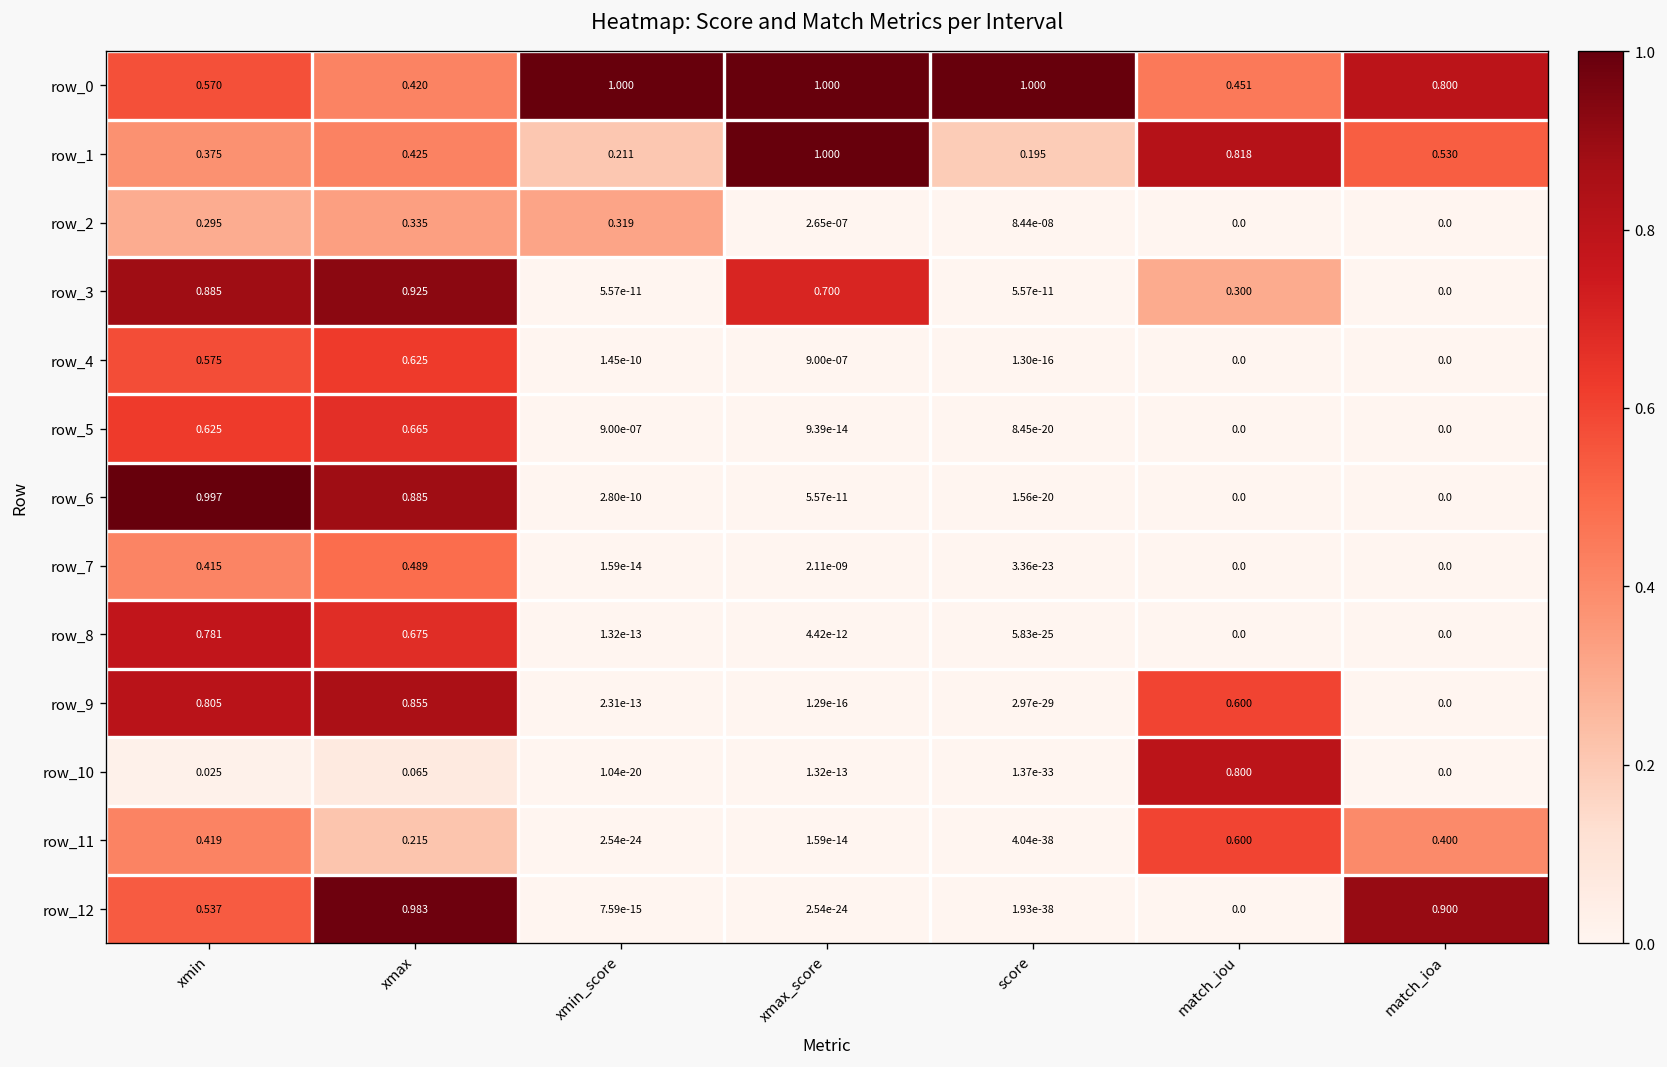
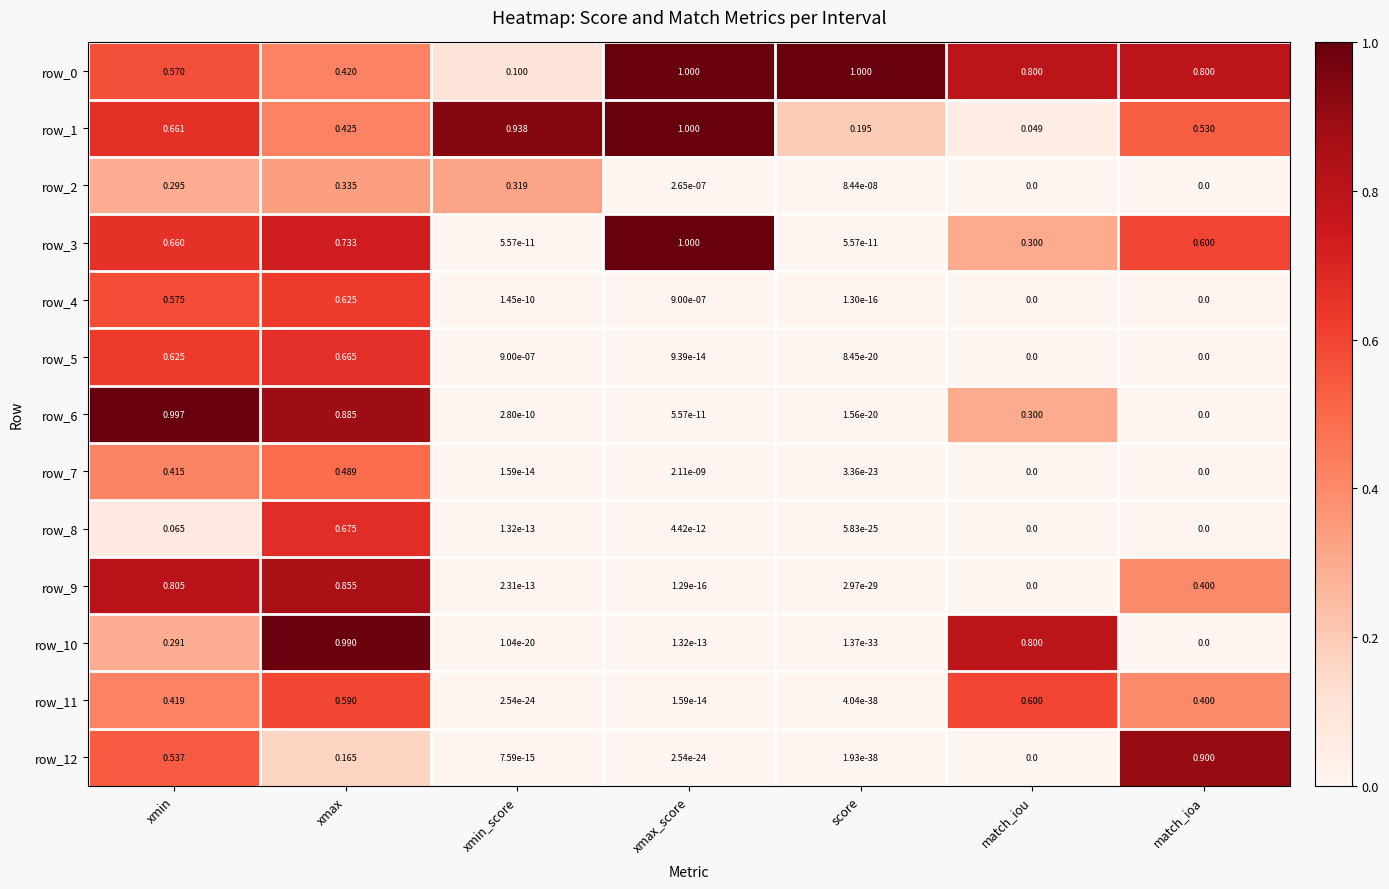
  {
    "row_0": {
      "xmin": "0.570",
      "xmax": "0.420",
-     "xmin_score": "1.000",
+     "xmin_score": "0.100",
      "xmax_score": "1.000",
      "score": "1.000",
-     "match_iou": "0.451",
+     "match_iou": "0.800",
      "match_ioa": "0.800"
    },
    "row_1": {
-     "xmin": "0.375",
+     "xmin": "0.661",
      "xmax": "0.425",
-     "xmin_score": "0.211",
+     "xmin_score": "0.938",
      "xmax_score": "1.000",
      "score": "0.195",
-     "match_iou": "0.818",
+     "match_iou": "0.049",
      "match_ioa": "0.530"
    },
    "row_2": {
      "xmin": "0.295",
      "xmax": "0.335",
      "xmin_score": "0.319",
      "xmax_score": "2.65e-07",
      "score": "8.44e-08",
      "match_iou": "0.0",
      "match_ioa": "0.0"
    },
    "row_3": {
-     "xmin": "0.885",
-     "xmax": "0.925",
+     "xmin": "0.660",
+     "xmax": "0.733",
      "xmin_score": "5.57e-11",
-     "xmax_score": "0.700",
+     "xmax_score": "1.000",
      "score": "5.57e-11",
      "match_iou": "0.300",
-     "match_ioa": "0.0"
+     "match_ioa": "0.600"
    },
    "row_4": {
      "xmin": "0.575",
      "xmax": "0.625",
      "xmin_score": "1.45e-10",
      "xmax_score": "9.00e-07",
      "score": "1.30e-16",
      "match_iou": "0.0",
      "match_ioa": "0.0"
    },
    "row_5": {
      "xmin": "0.625",
      "xmax": "0.665",
      "xmin_score": "9.00e-07",
      "xmax_score": "9.39e-14",
      "score": "8.45e-20",
      "match_iou": "0.0",
      "match_ioa": "0.0"
    },
    "row_6": {
      "xmin": "0.997",
      "xmax": "0.885",
      "xmin_score": "2.80e-10",
      "xmax_score": "5.57e-11",
      "score": "1.56e-20",
-     "match_iou": "0.0",
+     "match_iou": "0.300",
      "match_ioa": "0.0"
    },
    "row_7": {
      "xmin": "0.415",
      "xmax": "0.489",
      "xmin_score": "1.59e-14",
      "xmax_score": "2.11e-09",
      "score": "3.36e-23",
      "match_iou": "0.0",
      "match_ioa": "0.0"
    },
    "row_8": {
-     "xmin": "0.781",
+     "xmin": "0.065",
      "xmax": "0.675",
      "xmin_score": "1.32e-13",
      "xmax_score": "4.42e-12",
      "score": "5.83e-25",
      "match_iou": "0.0",
      "match_ioa": "0.0"
    },
    "row_9": {
      "xmin": "0.805",
      "xmax": "0.855",
      "xmin_score": "2.31e-13",
      "xmax_score": "1.29e-16",
      "score": "2.97e-29",
-     "match_iou": "0.600",
-     "match_ioa": "0.0"
+     "match_iou": "0.0",
+     "match_ioa": "0.400"
    },
    "row_10": {
-     "xmin": "0.025",
-     "xmax": "0.065",
+     "xmin": "0.291",
+     "xmax": "0.990",
      "xmin_score": "1.04e-20",
      "xmax_score": "1.32e-13",
      "score": "1.37e-33",
      "match_iou": "0.800",
      "match_ioa": "0.0"
    },
    "row_11": {
      "xmin": "0.419",
-     "xmax": "0.215",
+     "xmax": "0.590",
      "xmin_score": "2.54e-24",
      "xmax_score": "1.59e-14",
      "score": "4.04e-38",
      "match_iou": "0.600",
      "match_ioa": "0.400"
    },
    "row_12": {
      "xmin": "0.537",
-     "xmax": "0.983",
+     "xmax": "0.165",
      "xmin_score": "7.59e-15",
      "xmax_score": "2.54e-24",
      "score": "1.93e-38",
      "match_iou": "0.0",
      "match_ioa": "0.900"
    }
  }
